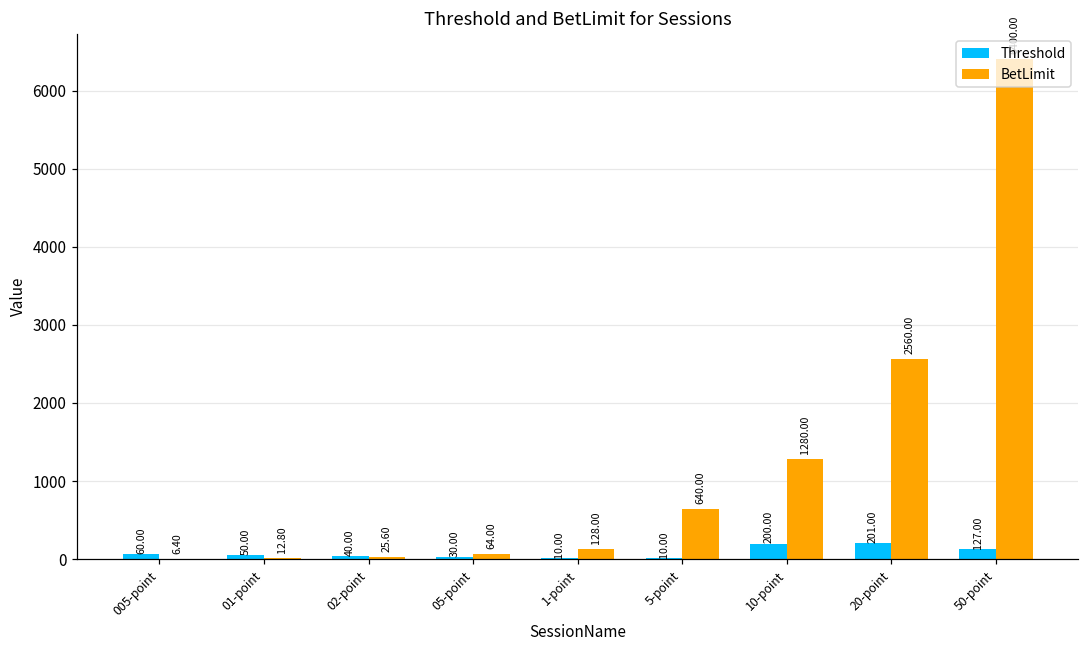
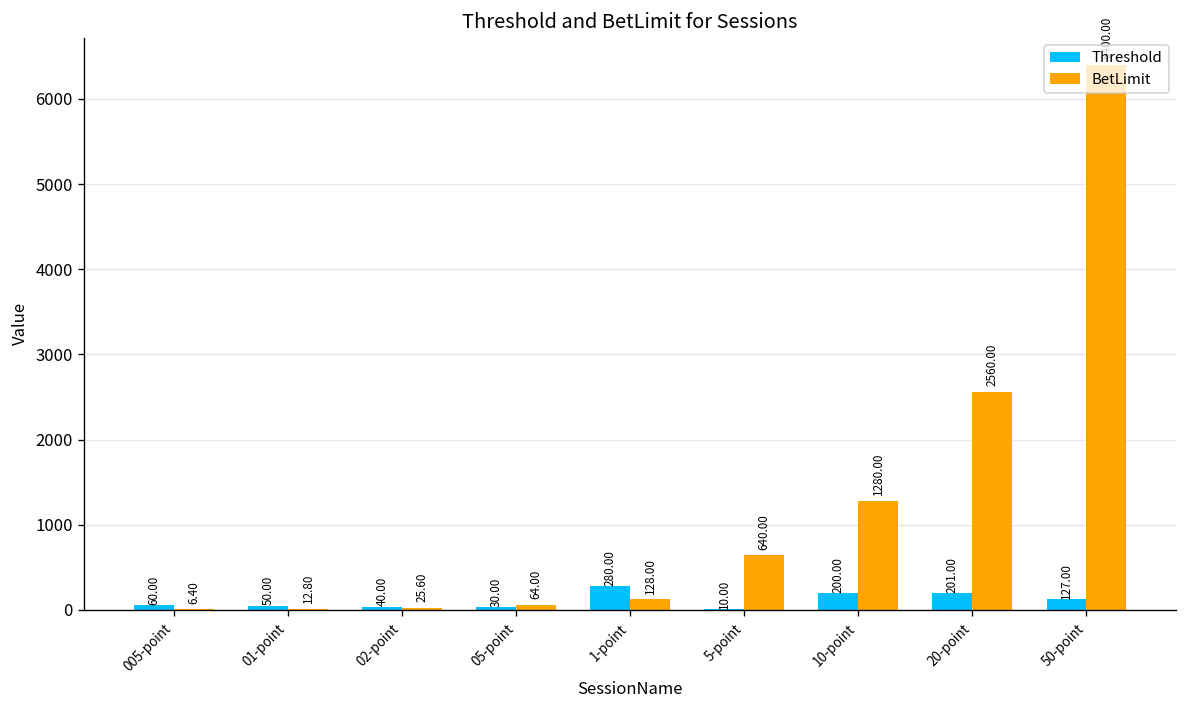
  {
    "Threshold": {
      "005-point": 60.00,
      "01-point": 50.00,
      "02-point": 40.00,
      "05-point": 30.00,
-     "1-point": 10.00,
+     "1-point": 280.00,
      "5-point": 10.00,
      "10-point": 200.00,
      "20-point": 201.00,
      "50-point": 127.00
    },
    "BetLimit": {
      "005-point": 6.40,
      "01-point": 12.80,
      "02-point": 25.60,
      "05-point": 64.00,
      "1-point": 128.00,
      "5-point": 640.00,
      "10-point": 1280.00,
      "20-point": 2560.00
    }
  }
